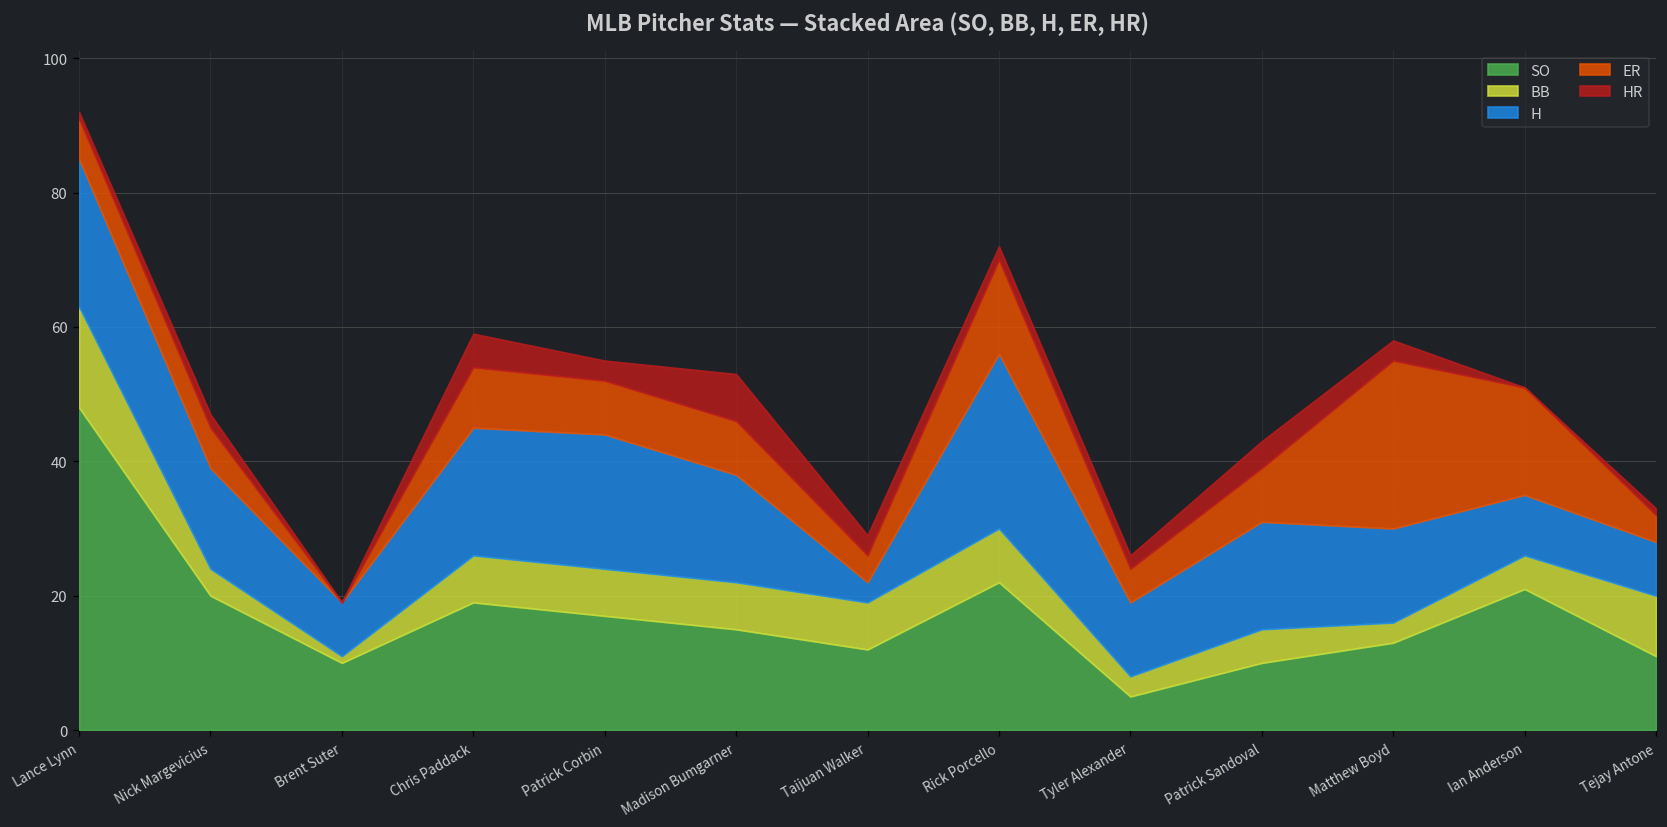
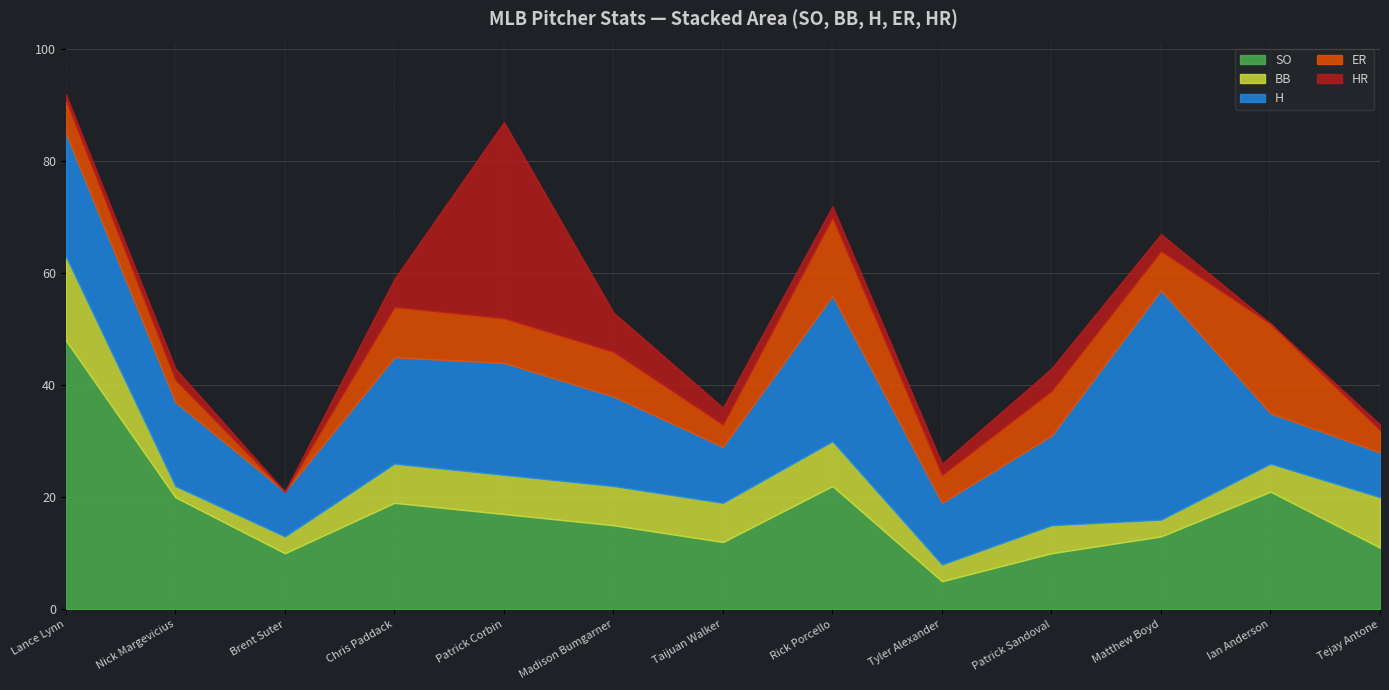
  {
    "SO": {
      "Lance Lynn": 48,
      "Nick Margevicius": 20,
      "Brent Suter": 10,
      "Chris Paddack": 19,
      "Patrick Corbin": 17,
      "Madison Bumgarner": 15,
      "Taijuan Walker": 12,
      "Rick Porcello": 22,
      "Tyler Alexander": 5,
      "Patrick Sandoval": 10,
      "Matthew Boyd": 13,
      "Ian Anderson": 21,
      "Tejay Antone": 11
    },
    "BB": {
      "Lance Lynn": 15,
-     "Nick Margevicius": 4,
-     "Brent Suter": 1,
+     "Nick Margevicius": 2,
+     "Brent Suter": 3,
      "Chris Paddack": 7,
      "Patrick Corbin": 7,
      "Madison Bumgarner": 7,
      "Taijuan Walker": 7,
      "Rick Porcello": 8,
      "Tyler Alexander": 3,
      "Patrick Sandoval": 5,
      "Matthew Boyd": 3,
      "Ian Anderson": 5,
      "Tejay Antone": 9
    },
    "H": {
      "Lance Lynn": 22,
      "Nick Margevicius": 15,
      "Chris Paddack": 19,
      "Patrick Corbin": 20,
      "Madison Bumgarner": 16,
-     "Taijuan Walker": 3,
+     "Taijuan Walker": 10,
      "Rick Porcello": 26,
      "Tyler Alexander": 11,
      "Patrick Sandoval": 16,
-     "Matthew Boyd": 14,
+     "Matthew Boyd": 41,
      "Ian Anderson": 9,
      "Tejay Antone": 8
    },
    "ER": {
      "Lance Lynn": 6,
-     "Nick Margevicius": 6,
+     "Nick Margevicius": 4,
      "Chris Paddack": 9,
      "Patrick Corbin": 8,
      "Madison Bumgarner": 8,
      "Taijuan Walker": 4,
      "Rick Porcello": 14,
      "Tyler Alexander": 5,
      "Patrick Sandoval": 8,
-     "Matthew Boyd": 25,
+     "Matthew Boyd": 7,
      "Tejay Antone": 4
    },
    "HR": {
      "Lance Lynn": 1,
      "Nick Margevicius": 2,
      "Chris Paddack": 5,
-     "Patrick Corbin": 3,
+     "Patrick Corbin": 35,
      "Madison Bumgarner": 7,
      "Taijuan Walker": 3,
      "Rick Porcello": 2,
      "Tyler Alexander": 2,
      "Patrick Sandoval": 4,
      "Matthew Boyd": 3,
      "Tejay Antone": 1
    }
  }
